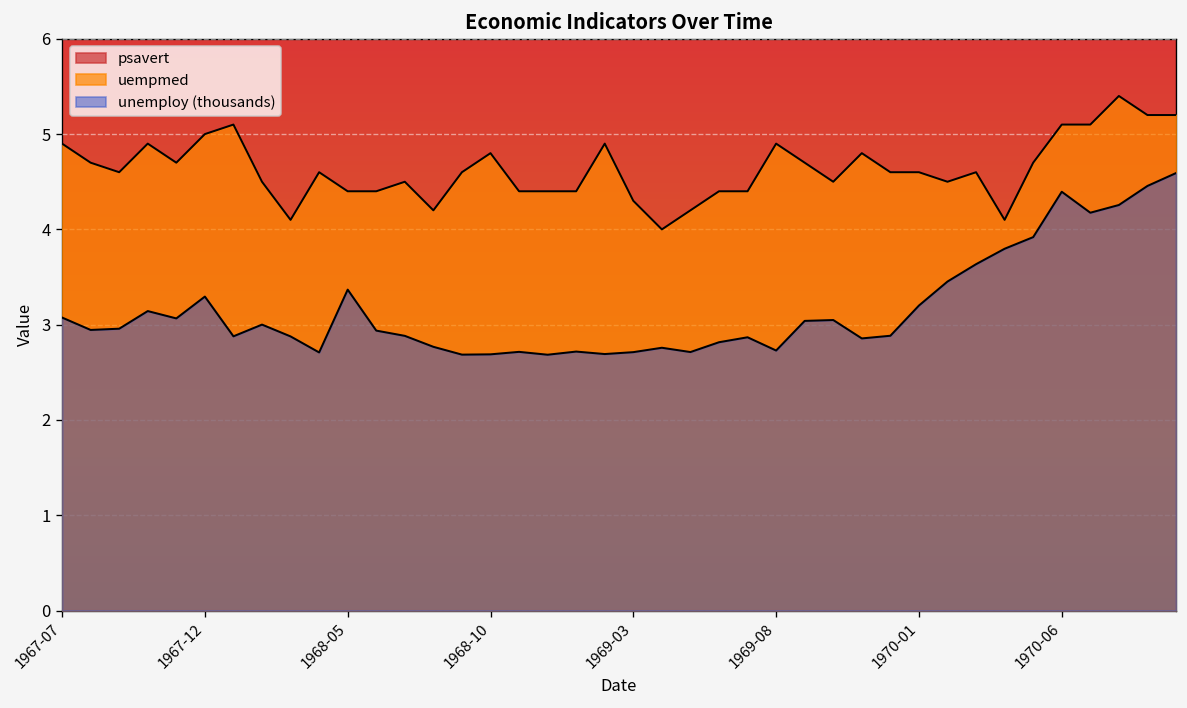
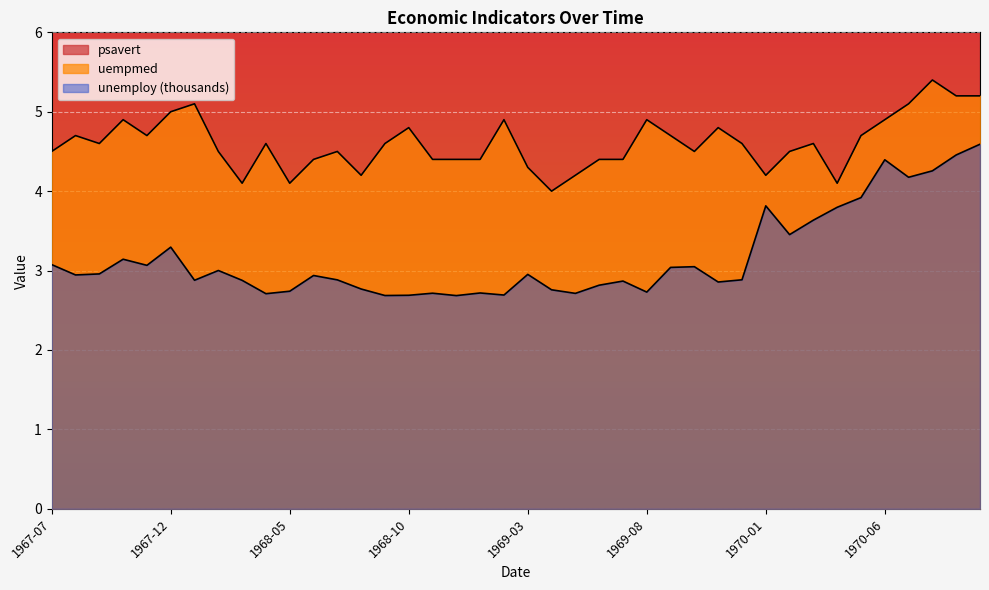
  {
    "uempmed": {
-     "1967-07": 4.9,
+     "1967-07": 4.5,
      "1967-12": 5.0,
-     "1968-05": 4.4,
+     "1968-05": 4.1,
      "1968-10": 4.8,
      "1969-03": 4.3,
      "1969-08": 4.9,
-     "1970-01": 4.6,
-     "1970-06": 5.1
+     "1970-01": 4.2,
+     "1970-06": 4.9
    },
    "unemploy (thousands)": {
      "1967-07": 3.1,
      "1967-12": 3.3,
-     "1968-05": 3.4,
+     "1968-05": 2.7,
      "1968-10": 2.7,
-     "1969-03": 2.7,
+     "1969-03": 3.0,
      "1969-08": 2.7,
-     "1970-01": 3.2,
+     "1970-01": 3.8,
      "1970-06": 4.4
    }
  }
